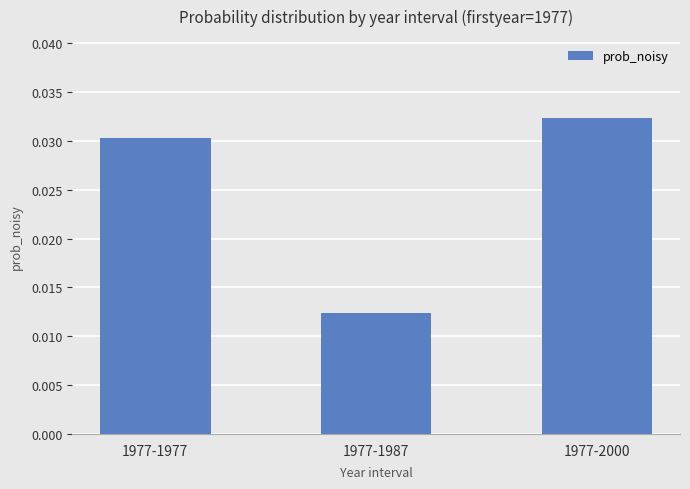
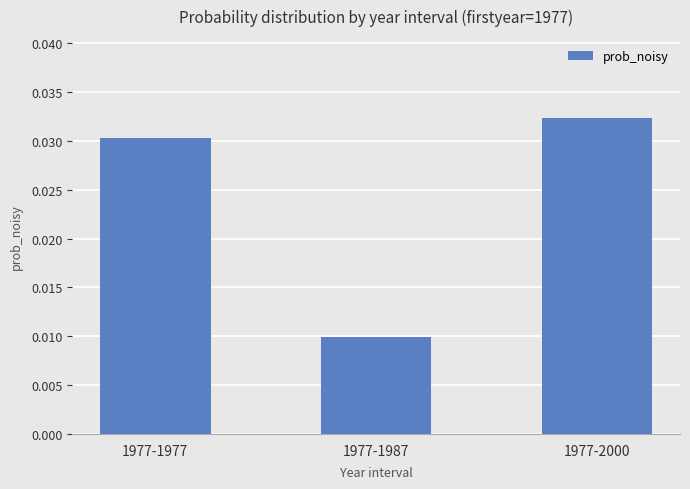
  {
    "1977-1977": 0.030,
-   "1977-1987": 0.012,
+   "1977-1987": 0.010,
    "1977-2000": 0.032
  }
